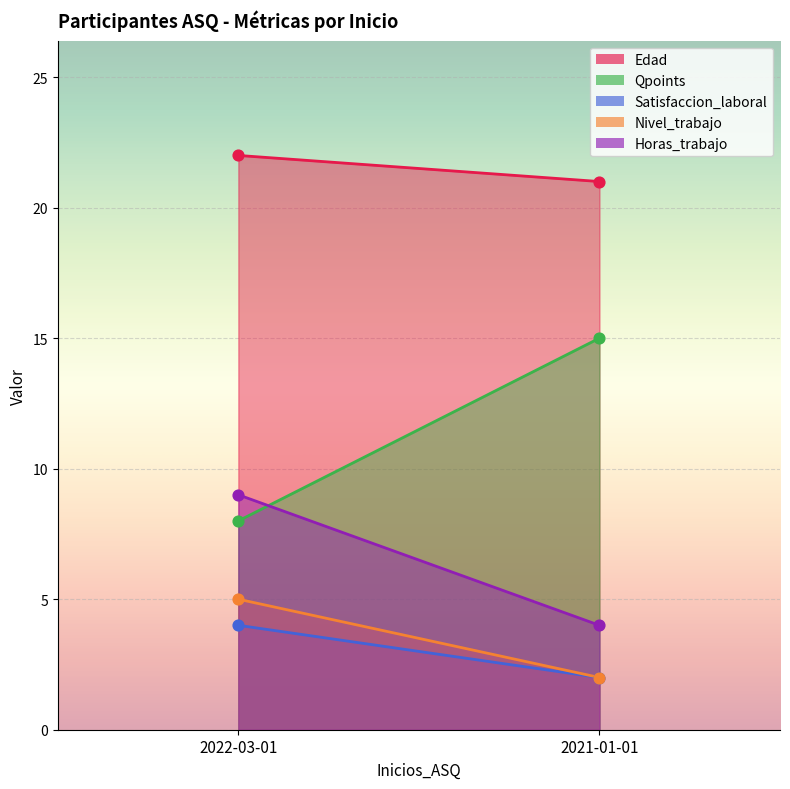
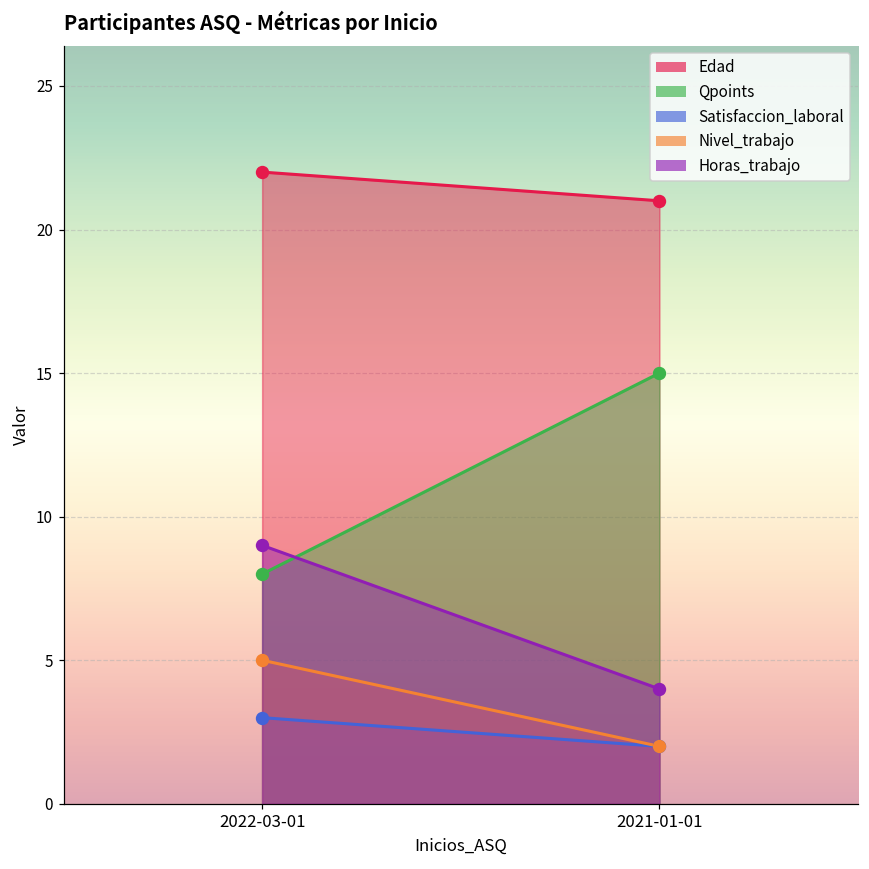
  {
    "Edad": {
      "2022-03-01": 22,
      "2021-01-01": 21
    },
    "Qpoints": {
      "2022-03-01": 8,
      "2021-01-01": 15
    },
    "Satisfaccion_laboral": {
-     "2022-03-01": 4
+     "2022-03-01": 3
    },
    "Nivel_trabajo": {
      "2022-03-01": 5
    },
    "Horas_trabajo": {
      "2022-03-01": 9,
      "2021-01-01": 4
    }
  }
